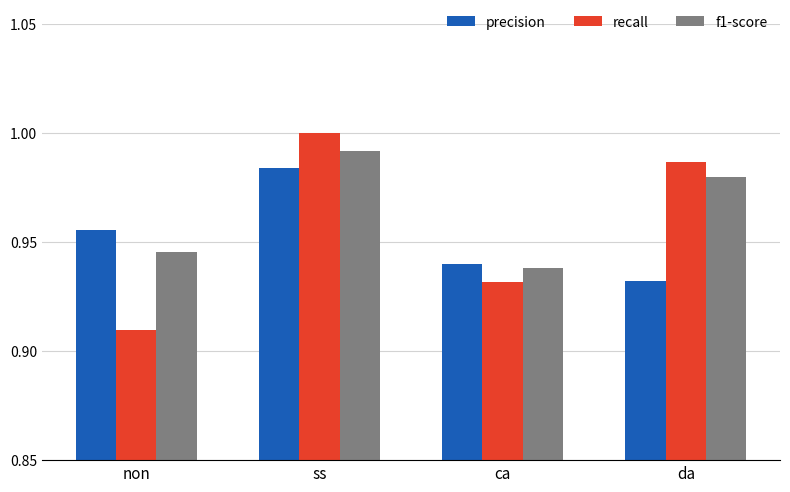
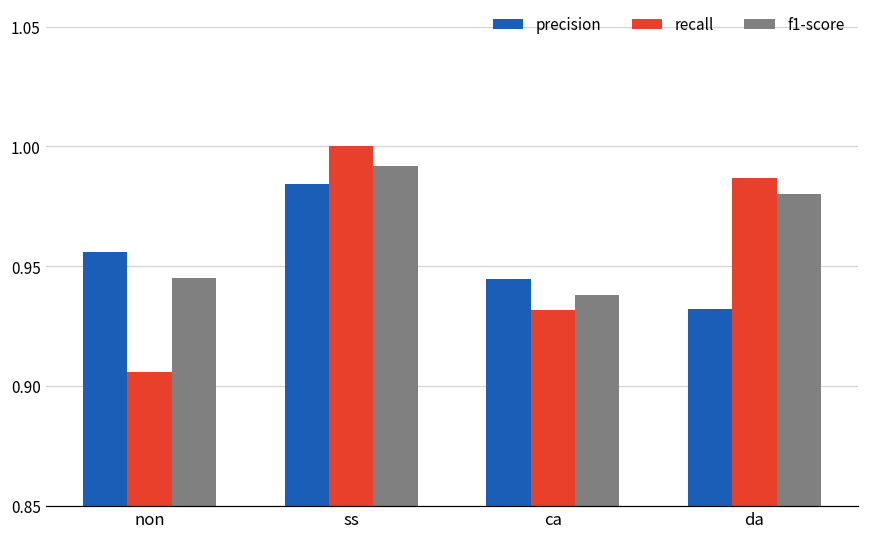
  {
    "precision": {
      "non": 0.956,
      "ss": 0.984,
-     "ca": 0.940,
+     "ca": 0.945,
      "da": 0.932
    },
    "recall": {
-     "non": 0.910,
+     "non": 0.906,
      "ss": 1.000,
      "ca": 0.932,
      "da": 0.987
    },
    "f1-score": {
      "non": 0.945,
      "ss": 0.992,
      "ca": 0.938,
      "da": 0.980
    }
  }
